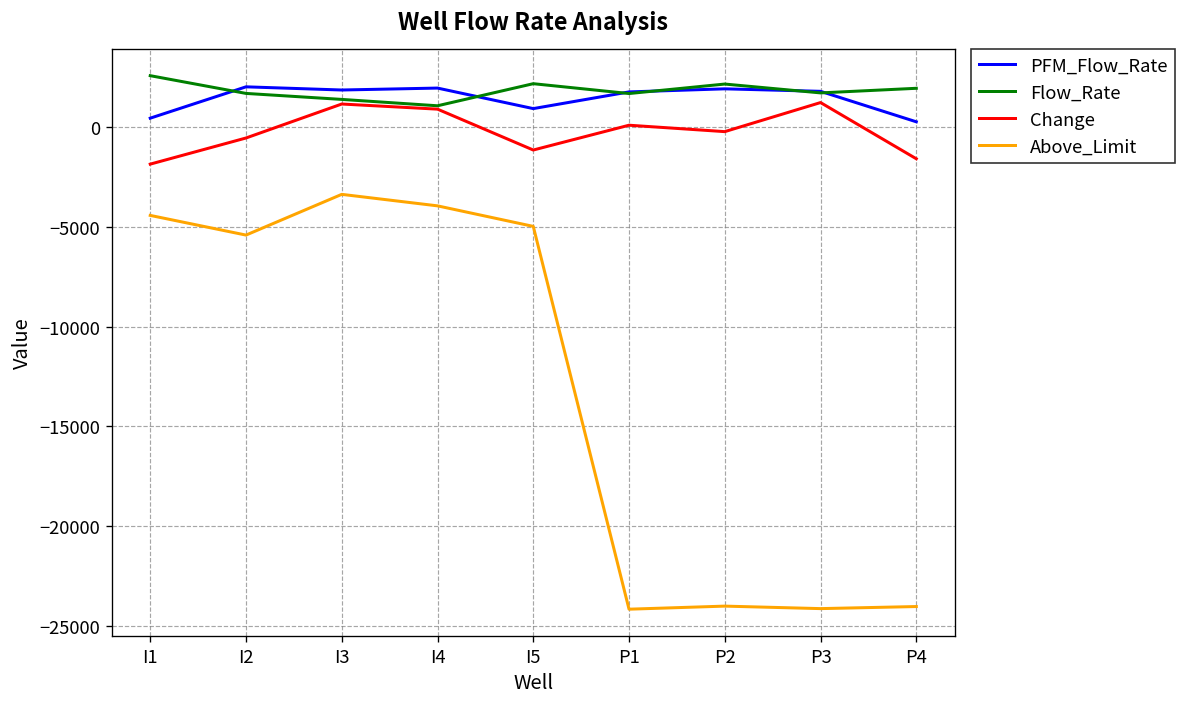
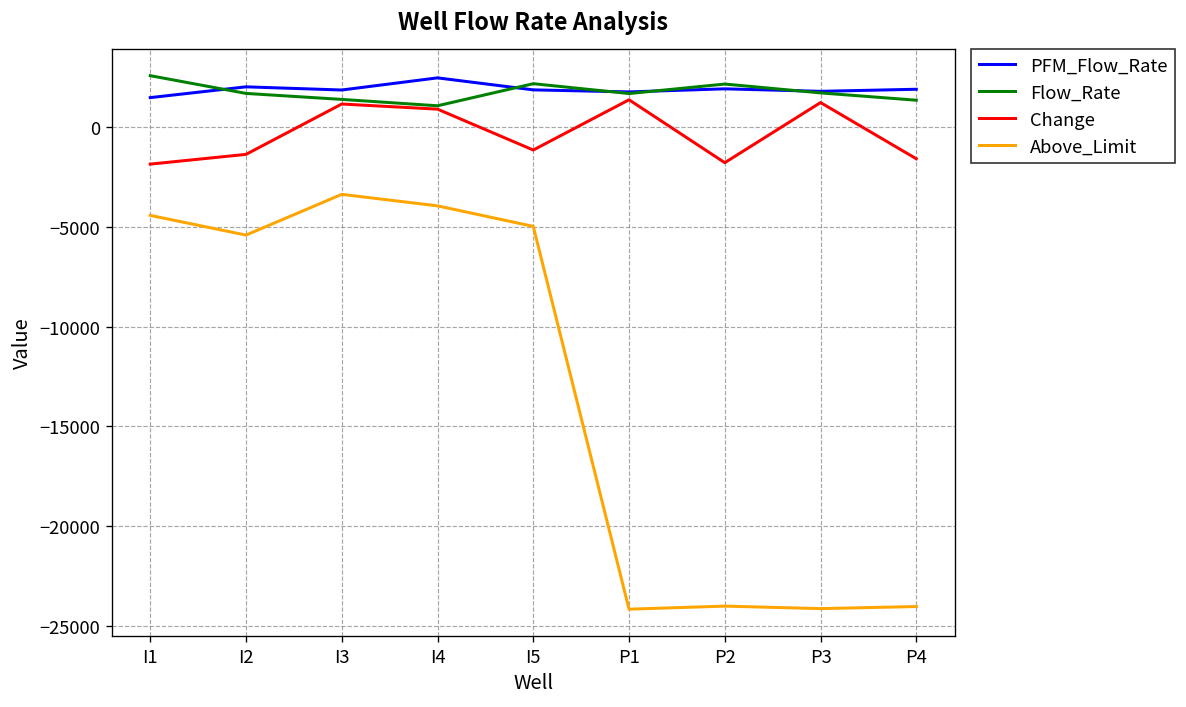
  {
    "PFM_Flow_Rate": {
-     "I1": 400,
+     "I1": 1500,
      "I2": 2000,
      "I3": 1800,
-     "I4": 1900,
-     "I5": 900,
+     "I4": 2500,
+     "I5": 1900,
      "P2": 1900,
-     "P4": 300
+     "P4": 1900
    },
    "Flow_Rate": {
      "I1": 2600,
      "I2": 1700,
      "I3": 1400,
      "I4": 1100,
      "I5": 2200,
      "P2": 2100,
-     "P4": 1900
+     "P4": 1300
    },
    "Change": {
      "I1": -1900,
-     "I2": -600,
+     "I2": -1400,
      "I3": 1100,
      "I4": 900,
      "I5": -1200,
-     "P1": 100,
-     "P2": -200,
+     "P1": 1400,
+     "P2": -1800,
      "P3": 1200,
      "P4": -1600
    },
    "Above_Limit": {
      "I1": -4400,
      "I2": -5400,
      "I3": -3400,
      "I4": -4000,
      "I5": -5000,
      "P1": -24100,
      "P2": -24000,
      "P3": -24100,
      "P4": -24000
    }
  }
